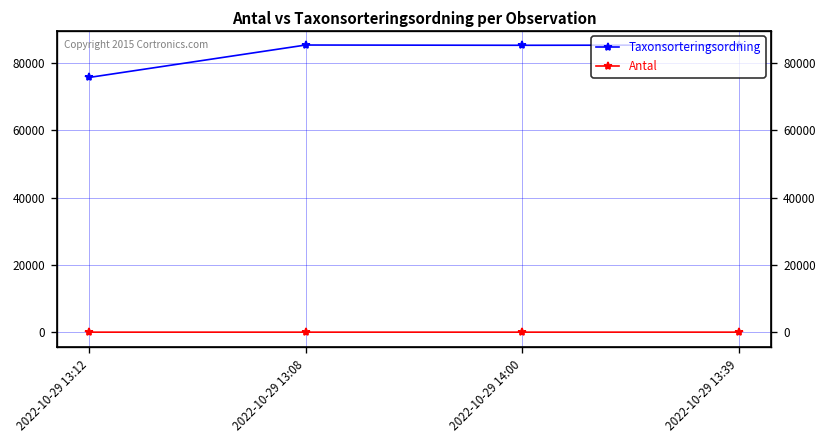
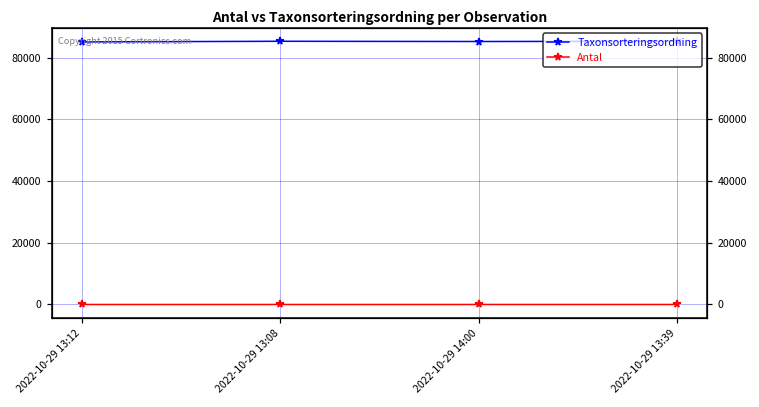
  {
    "Taxonsorteringsordning": {
-     "2022-10-29 13:12": 76000,
+     "2022-10-29 13:12": 85000,
      "2022-10-29 13:08": 85000,
      "2022-10-29 14:00": 85000
    },
    "Antal": {
      "2022-10-29 13:12": 0,
      "2022-10-29 13:08": 0,
      "2022-10-29 14:00": 0,
      "2022-10-29 13:39": 0
    }
  }
